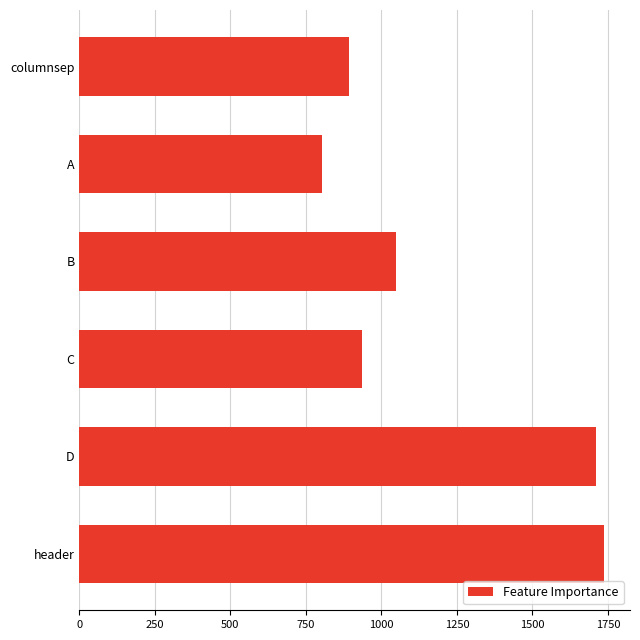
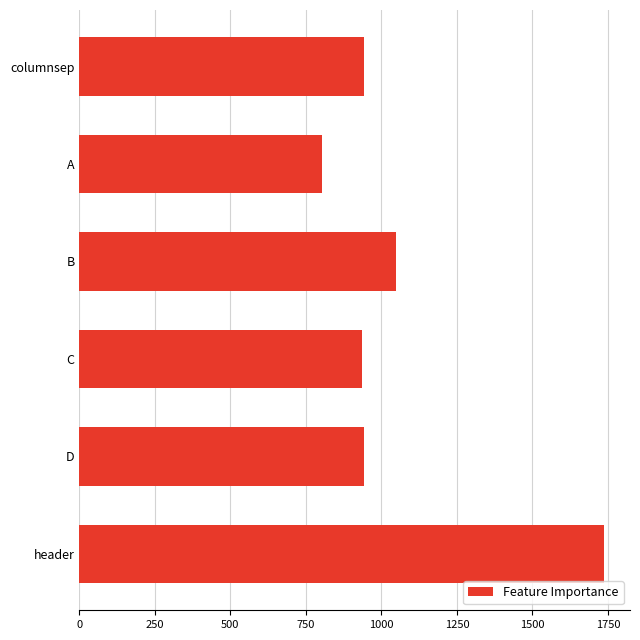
  {
-   "columnsep": 890,
+   "columnsep": 940,
    "A": 800,
    "B": 1050,
    "C": 930,
-   "D": 1710,
+   "D": 940,
    "header": 1740
  }
